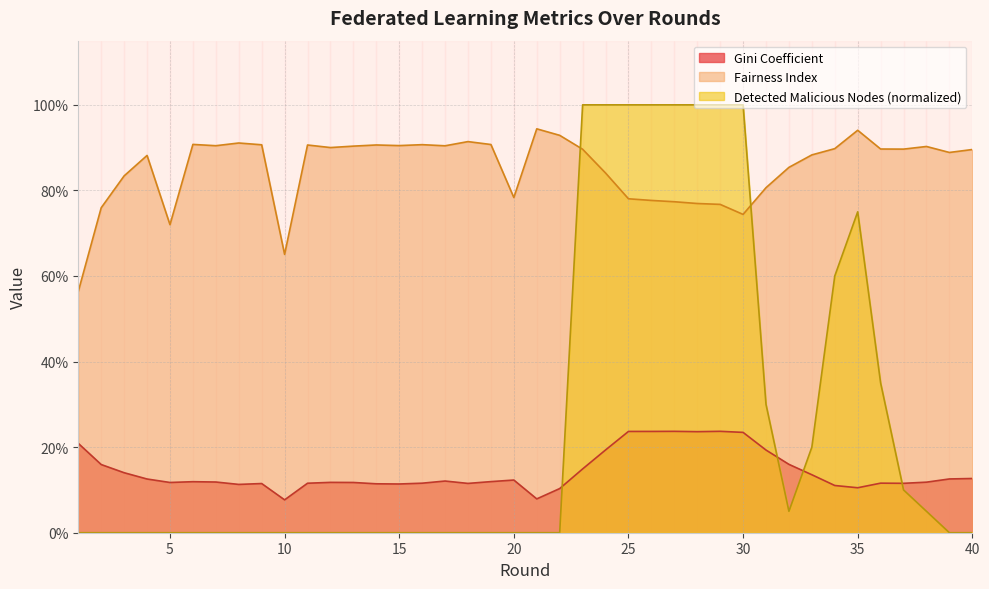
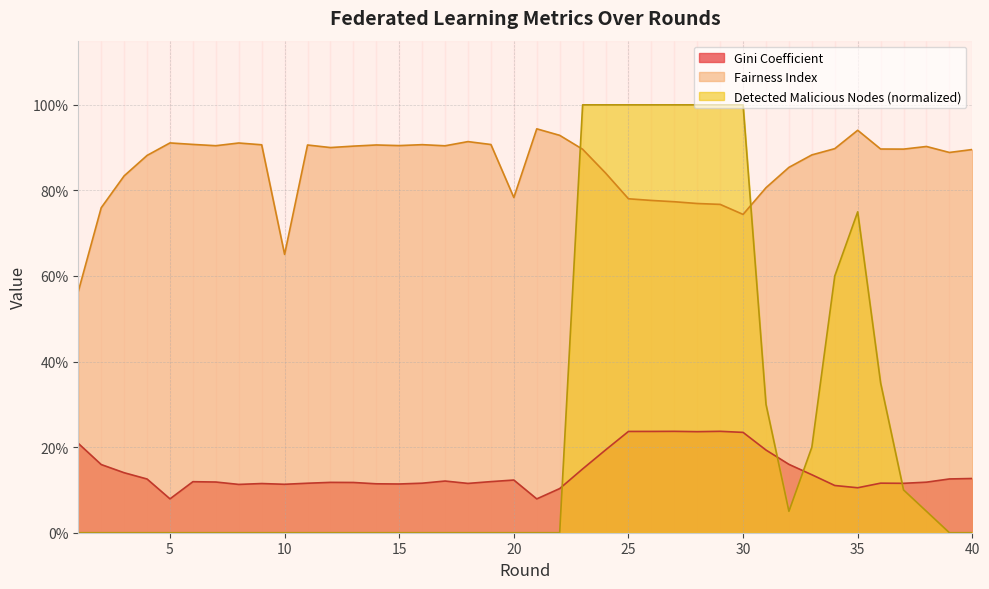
  {
    "Gini Coefficient": {
-     "5": "12%",
-     "10": "8%",
+     "5": "8%",
+     "10": "11%",
      "15": "11%",
      "20": "12%",
      "25": "24%",
      "30": "23%",
      "35": "11%",
      "40": "13%"
    },
    "Fairness Index": {
-     "5": "72%",
+     "5": "91%",
      "10": "65%",
      "15": "90%",
      "20": "78%",
      "25": "78%",
      "30": "74%",
      "35": "94%",
      "40": "90%"
    },
    "Detected Malicious Nodes (normalized)": {
      "5": "0%",
      "10": "0%",
      "15": "0%",
      "20": "0%",
      "25": "100%",
      "35": "75%",
      "40": "0%"
    }
  }
